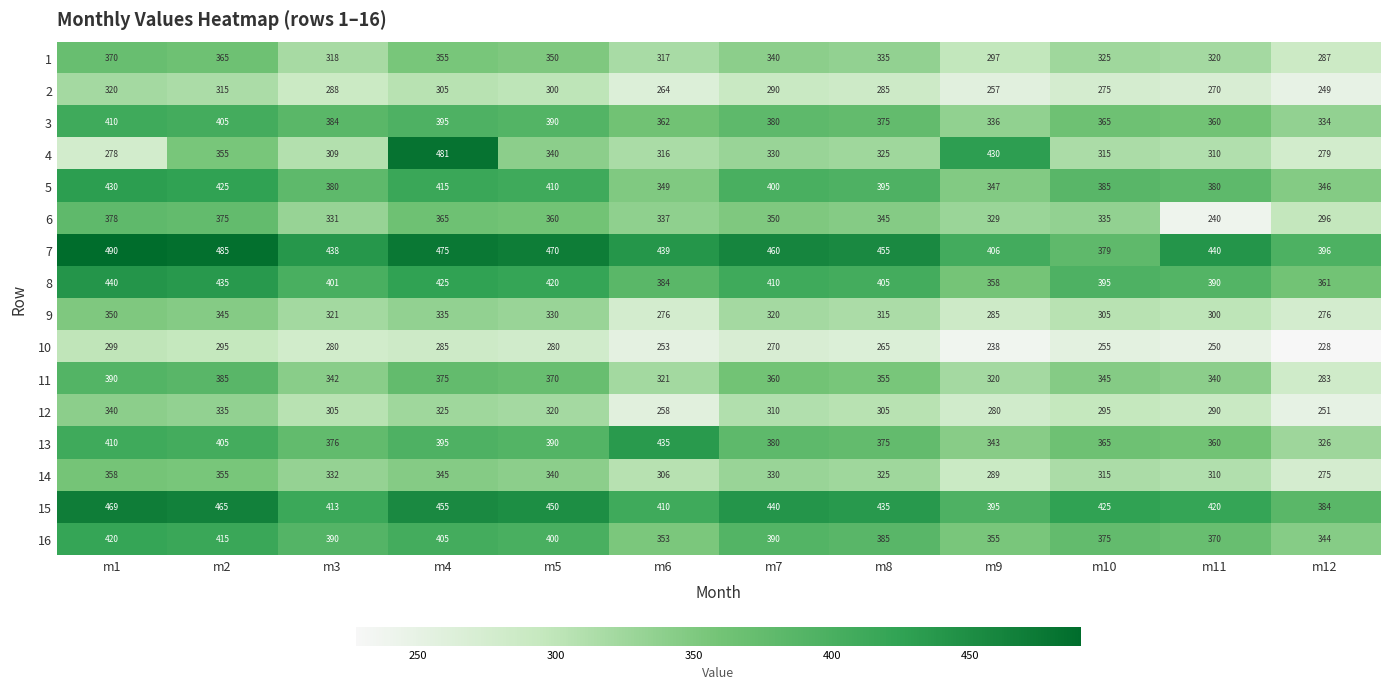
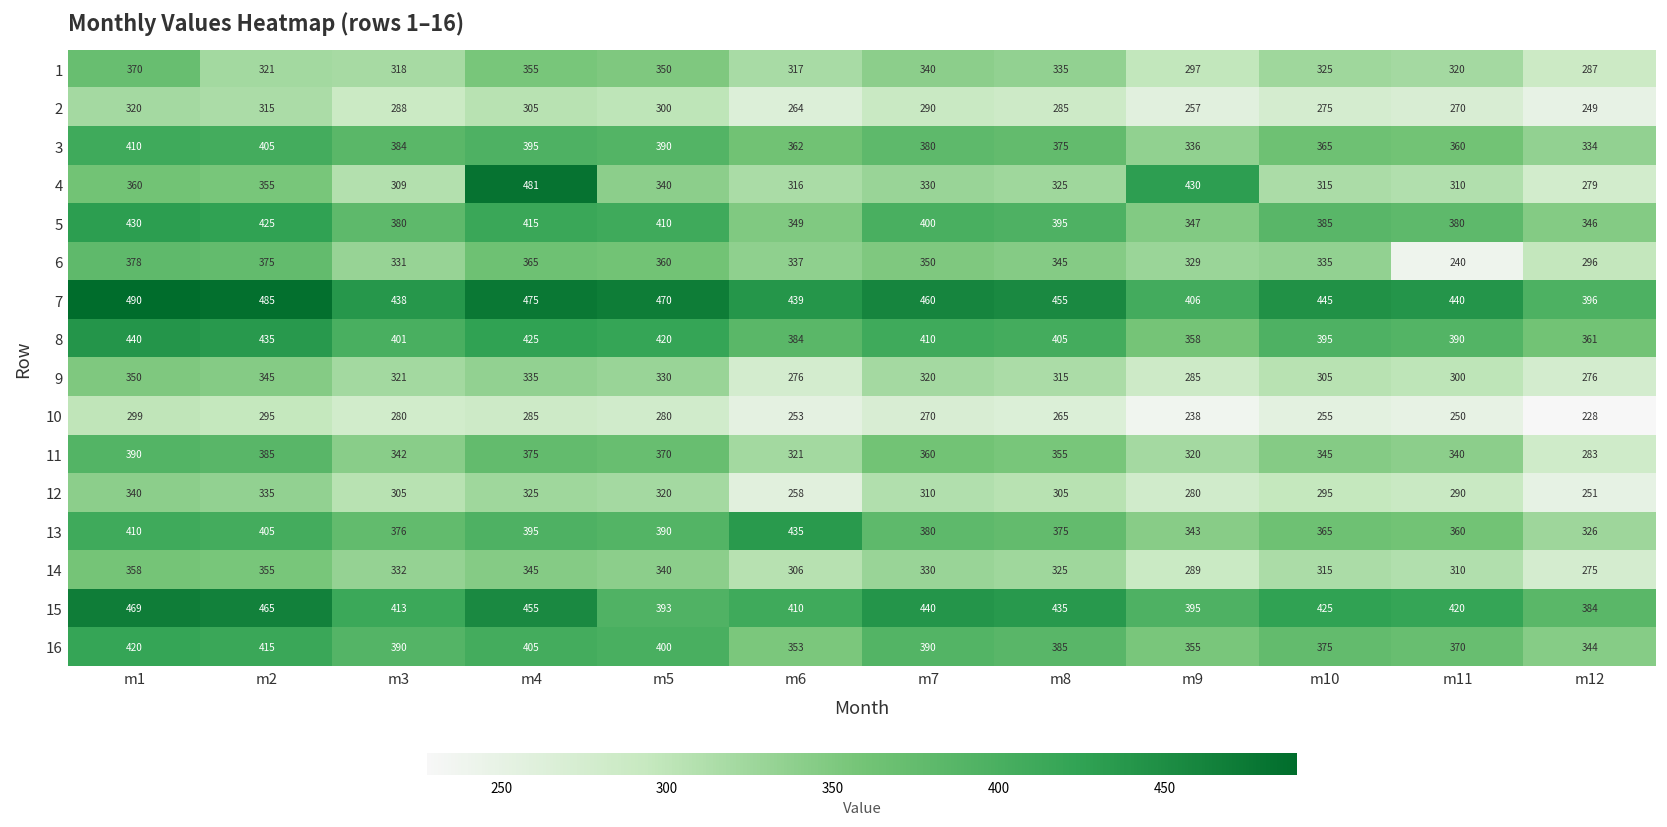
  {
    "1": {
      "m1": 370,
-     "m2": 365,
+     "m2": 321,
      "m3": 318,
      "m4": 355,
      "m5": 350,
      "m6": 317,
      "m7": 340,
      "m8": 335,
      "m9": 297,
      "m10": 325,
      "m11": 320,
      "m12": 287
    },
    "2": {
      "m1": 320,
      "m2": 315,
      "m3": 288,
      "m4": 305,
      "m5": 300,
      "m6": 264,
      "m7": 290,
      "m8": 285,
      "m9": 257,
      "m10": 275,
      "m11": 270,
      "m12": 249
    },
    "3": {
      "m1": 410,
      "m2": 405,
      "m3": 384,
      "m4": 395,
      "m5": 390,
      "m6": 362,
      "m7": 380,
      "m8": 375,
      "m9": 336,
      "m10": 365,
      "m11": 360,
      "m12": 334
    },
    "4": {
-     "m1": 278,
+     "m1": 360,
      "m2": 355,
      "m3": 309,
      "m4": 481,
      "m5": 340,
      "m6": 316,
      "m7": 330,
      "m8": 325,
      "m9": 430,
      "m10": 315,
      "m11": 310,
      "m12": 279
    },
    "5": {
      "m1": 430,
      "m2": 425,
      "m3": 380,
      "m4": 415,
      "m5": 410,
      "m6": 349,
      "m7": 400,
      "m8": 395,
      "m9": 347,
      "m10": 385,
      "m11": 380,
      "m12": 346
    },
    "6": {
      "m1": 378,
      "m2": 375,
      "m3": 331,
      "m4": 365,
      "m5": 360,
      "m6": 337,
      "m7": 350,
      "m8": 345,
      "m9": 329,
      "m10": 335,
      "m11": 240,
      "m12": 296
    },
    "7": {
      "m1": 490,
      "m2": 485,
      "m3": 438,
      "m4": 475,
      "m5": 470,
      "m6": 439,
      "m7": 460,
      "m8": 455,
      "m9": 406,
-     "m10": 379,
+     "m10": 445,
      "m11": 440,
      "m12": 396
    },
    "8": {
      "m1": 440,
      "m2": 435,
      "m3": 401,
      "m4": 425,
      "m5": 420,
      "m6": 384,
      "m7": 410,
      "m8": 405,
      "m9": 358,
      "m10": 395,
      "m11": 390,
      "m12": 361
    },
    "9": {
      "m1": 350,
      "m2": 345,
      "m3": 321,
      "m4": 335,
      "m5": 330,
      "m6": 276,
      "m7": 320,
      "m8": 315,
      "m9": 285,
      "m10": 305,
      "m11": 300,
      "m12": 276
    },
    "10": {
      "m1": 299,
      "m2": 295,
      "m3": 280,
      "m4": 285,
      "m5": 280,
      "m6": 253,
      "m7": 270,
      "m8": 265,
      "m9": 238,
      "m10": 255,
      "m11": 250,
      "m12": 228
    },
    "11": {
      "m1": 390,
      "m2": 385,
      "m3": 342,
      "m4": 375,
      "m5": 370,
      "m6": 321,
      "m7": 360,
      "m8": 355,
      "m9": 320,
      "m10": 345,
      "m11": 340,
      "m12": 283
    },
    "12": {
      "m1": 340,
      "m2": 335,
      "m3": 305,
      "m4": 325,
      "m5": 320,
      "m6": 258,
      "m7": 310,
      "m8": 305,
      "m9": 280,
      "m10": 295,
      "m11": 290,
      "m12": 251
    },
    "13": {
      "m1": 410,
      "m2": 405,
      "m3": 376,
      "m4": 395,
      "m5": 390,
      "m6": 435,
      "m7": 380,
      "m8": 375,
      "m9": 343,
      "m10": 365,
      "m11": 360,
      "m12": 326
    },
    "14": {
      "m1": 358,
      "m2": 355,
      "m3": 332,
      "m4": 345,
      "m5": 340,
      "m6": 306,
      "m7": 330,
      "m8": 325,
      "m9": 289,
      "m10": 315,
      "m11": 310,
      "m12": 275
    },
    "15": {
      "m1": 469,
      "m2": 465,
      "m3": 413,
      "m4": 455,
-     "m5": 450,
+     "m5": 393,
      "m6": 410,
      "m7": 440,
      "m8": 435,
      "m9": 395,
      "m10": 425,
      "m11": 420,
      "m12": 384
    },
    "16": {
      "m1": 420,
      "m2": 415,
      "m3": 390,
      "m4": 405,
      "m5": 400,
      "m6": 353,
      "m7": 390,
      "m8": 385,
      "m9": 355,
      "m10": 375,
      "m11": 370,
      "m12": 344
    }
  }
